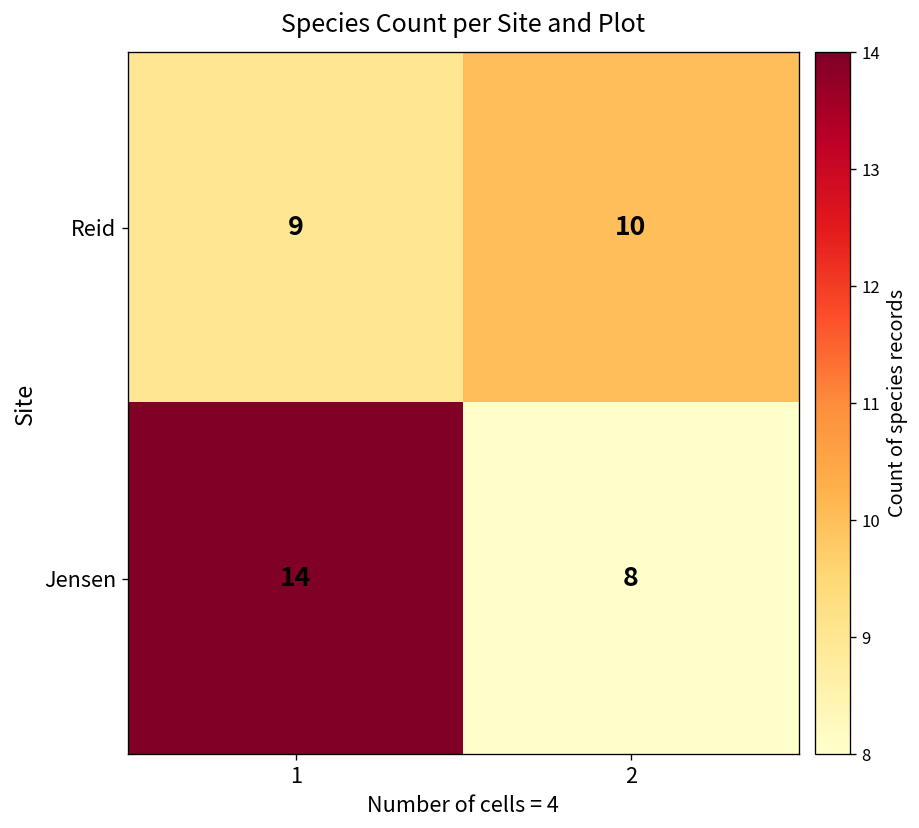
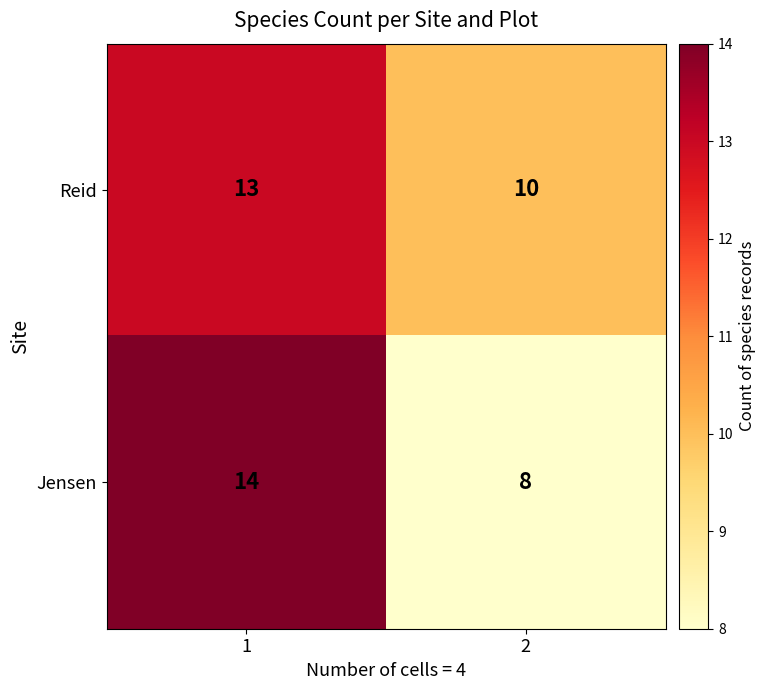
  {
    "Reid": {
-     "1": 9,
+     "1": 13,
      "2": 10
    },
    "Jensen": {
      "1": 14,
      "2": 8
    }
  }
